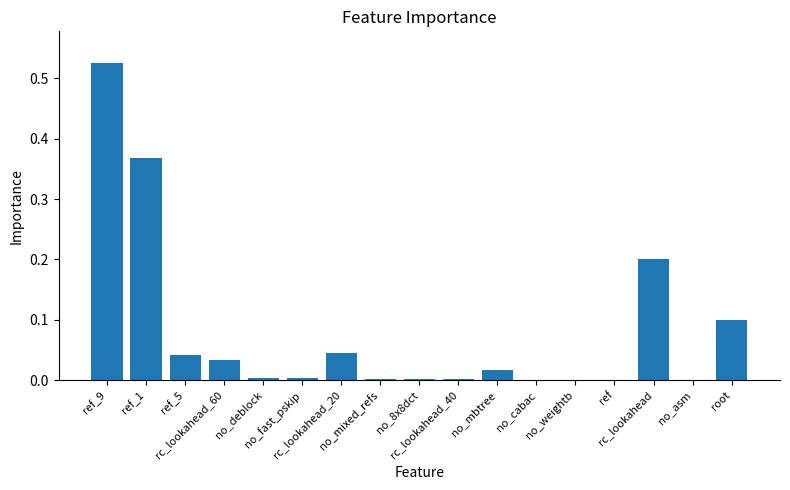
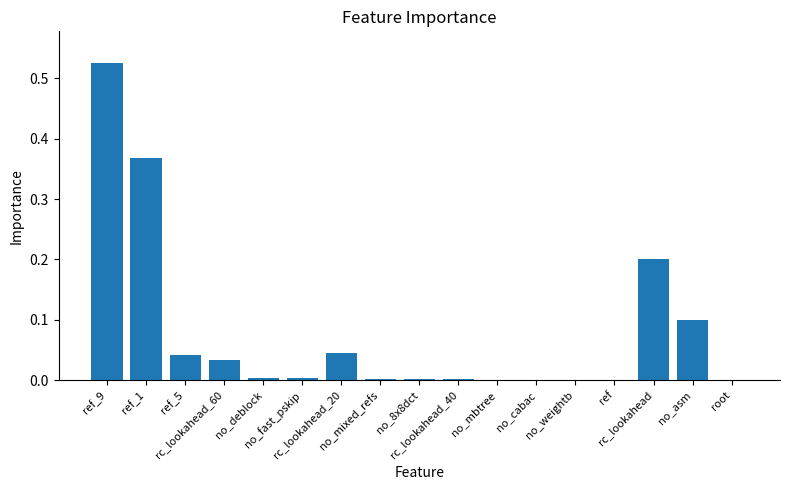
  {
    "ref_9": 0.53,
    "ref_1": 0.37,
    "ref_5": 0.04,
    "rc_lookahead_60": 0.03,
    "rc_lookahead_20": 0.04,
-   "no_mbtree": 0.02,
+   "no_mbtree": 0.00,
    "ref": 0.00,
    "rc_lookahead": 0.20,
-   "no_asm": 0.0,
-   "root": 0.1
+   "no_asm": 0.1,
+   "root": 0.0
  }
